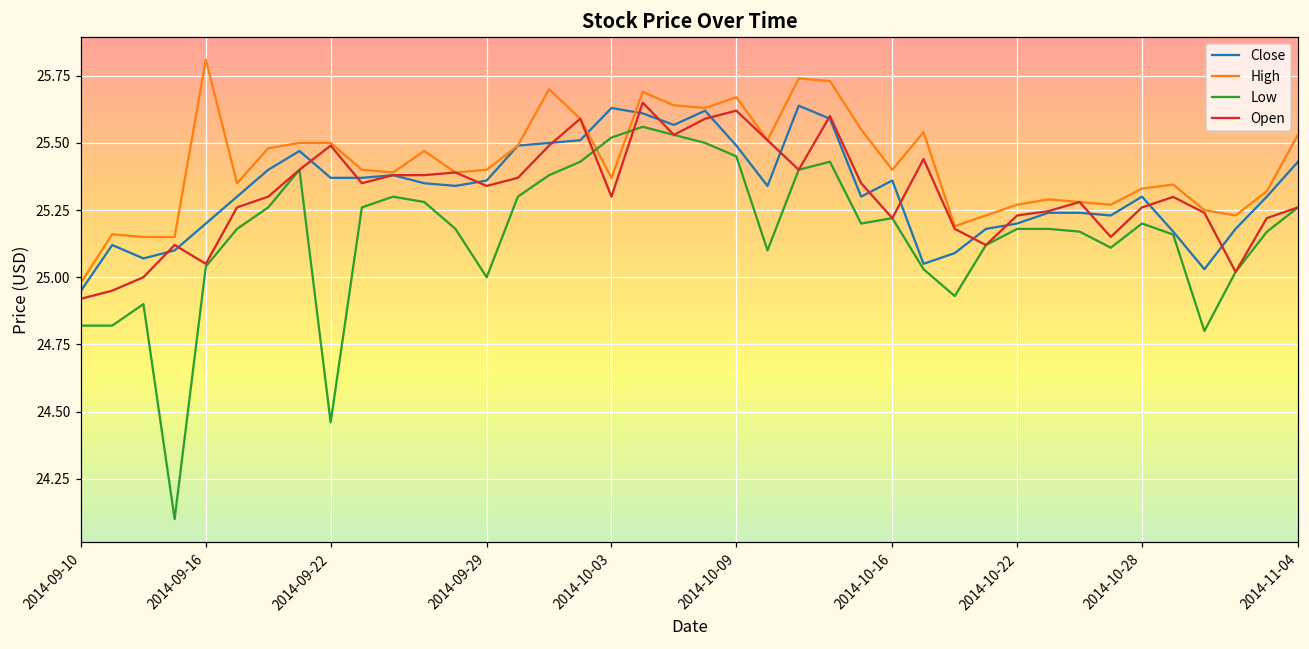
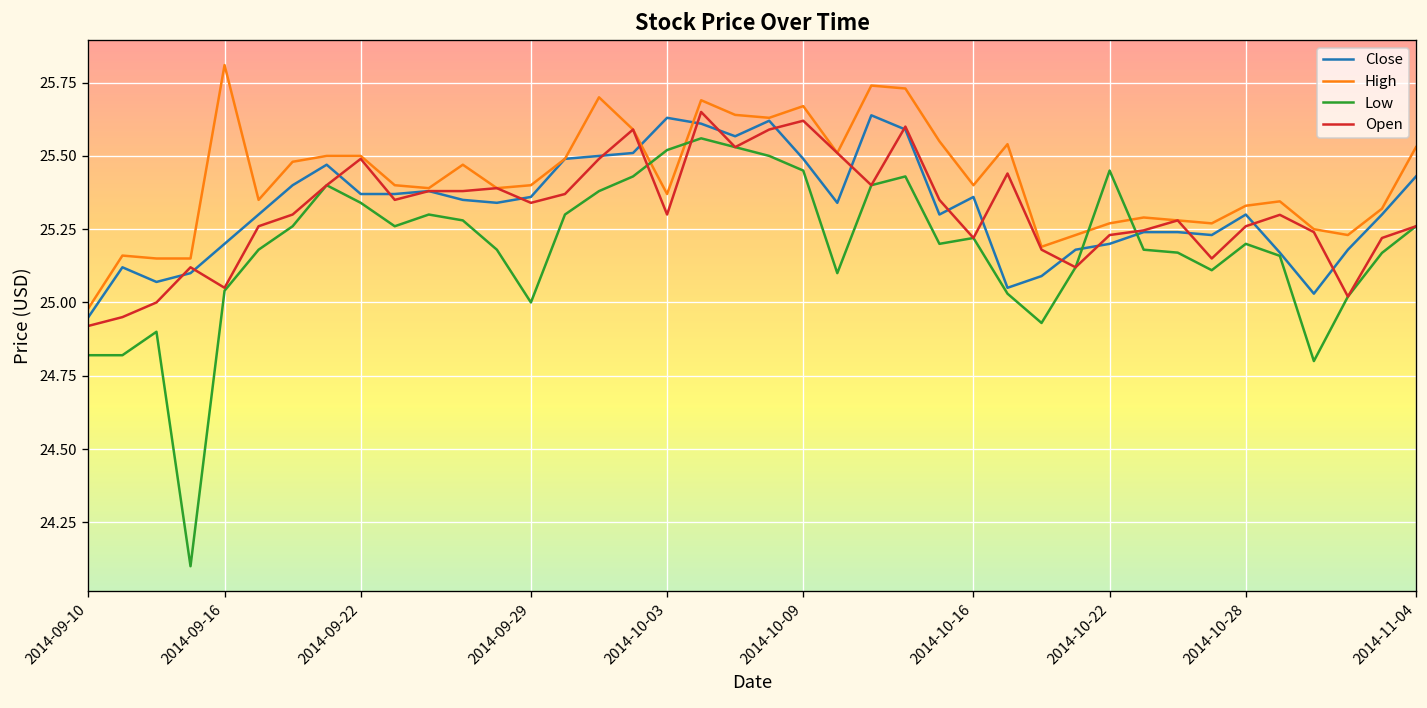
  {
    "Close": {
      "2014-09-10": 24.95,
      "2014-09-16": 25.20,
      "2014-09-22": 25.37,
      "2014-09-29": 25.36,
      "2014-10-03": 25.63,
      "2014-10-09": 25.49,
      "2014-10-16": 25.36,
      "2014-10-22": 25.20,
      "2014-10-28": 25.30,
      "2014-11-04": 25.43
    },
    "High": {
      "2014-09-10": 24.98,
      "2014-09-16": 25.81,
      "2014-09-29": 25.40,
      "2014-10-03": 25.37,
      "2014-10-09": 25.67,
      "2014-10-16": 25.40,
      "2014-10-22": 25.27,
      "2014-10-28": 25.33,
      "2014-11-04": 25.53
    },
    "Low": {
      "2014-09-10": 24.82,
-     "2014-09-22": 24.46,
+     "2014-09-22": 25.34,
      "2014-09-29": 25.00,
      "2014-10-03": 25.52,
      "2014-10-09": 25.45,
-     "2014-10-22": 25.18,
+     "2014-10-22": 25.45,
      "2014-10-28": 25.20
    },
    "Open": {
      "2014-09-10": 24.92,
      "2014-09-29": 25.34,
      "2014-10-03": 25.30,
      "2014-10-09": 25.62,
      "2014-10-22": 25.23,
      "2014-10-28": 25.26
    }
  }
